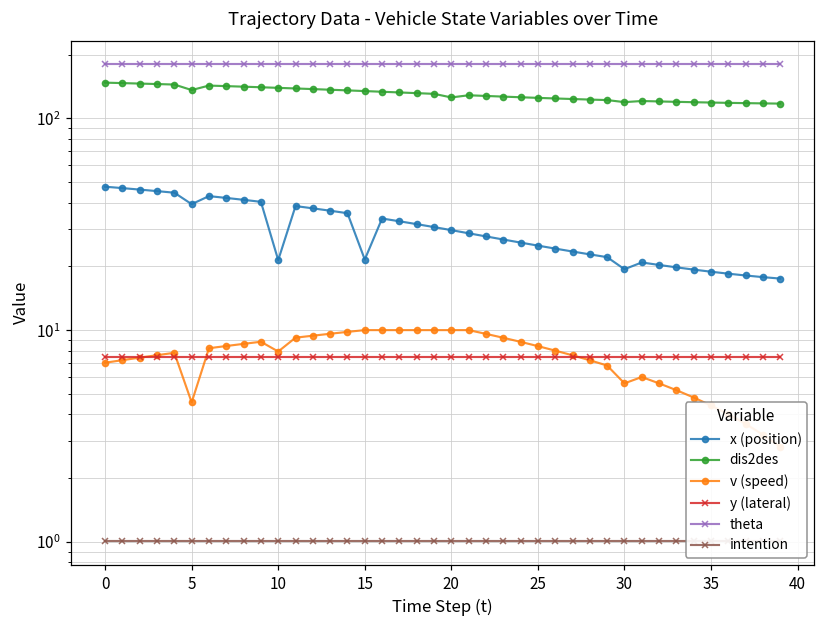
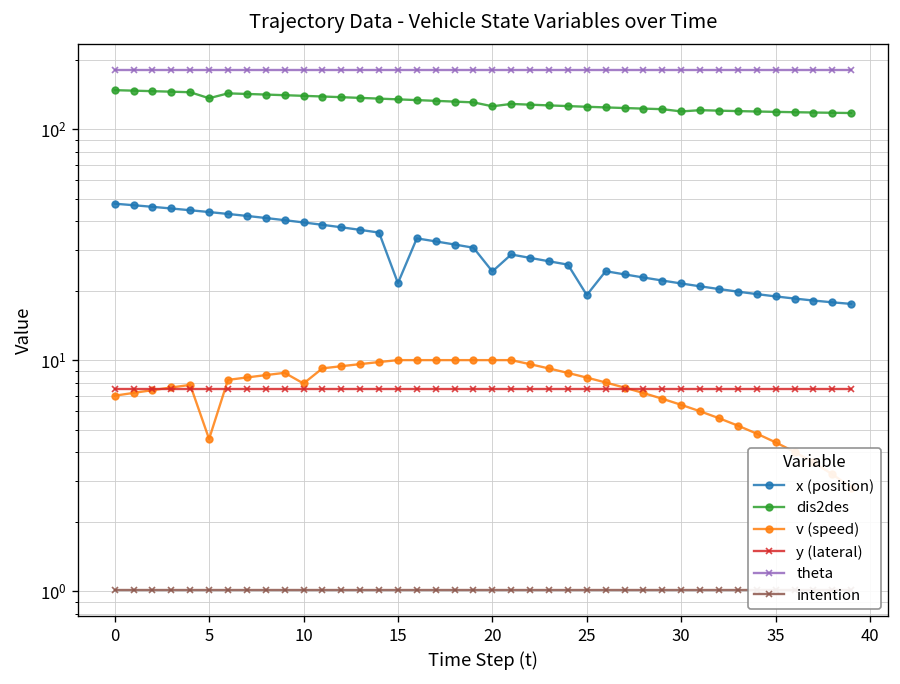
  {
    "x (position)": {
      "0": 48,
-     "5": 39,
-     "10": 21,
+     "5": 44,
+     "10": 39,
      "15": 22,
-     "20": 30,
-     "25": 25,
-     "30": 19,
+     "20": 24,
+     "25": 19,
+     "30": 21,
      "35": 19
    },
    "dis2des": {
      "0": 150,
      "5": 140,
      "10": 140,
      "15": 130,
      "20": 130,
      "25": 130,
      "30": 120,
      "35": 120
    },
    "v (speed)": {
      "0": 7.0,
      "5": 4.6,
      "10": 7.9,
      "15": 10,
      "20": 10,
      "25": 8,
-     "30": 5.6
+     "30": 6.4
    },
    "y (lateral)": {
      "0": 7.5,
      "5": 7.5,
      "10": 7.5,
      "15": 7.5,
      "20": 7.5,
      "25": 7.5,
      "30": 7.5,
      "35": 7.5
    },
    "theta": {
      "0": 180,
      "5": 180,
      "10": 180,
      "15": 180,
      "20": 180,
      "25": 180,
      "30": 180,
      "35": 180
    },
    "intention": {
      "0": 1.0,
      "5": 1.0,
      "10": 1.0,
      "15": 1.0,
      "20": 1.0,
      "25": 1.0,
      "30": 1.0
    }
  }
